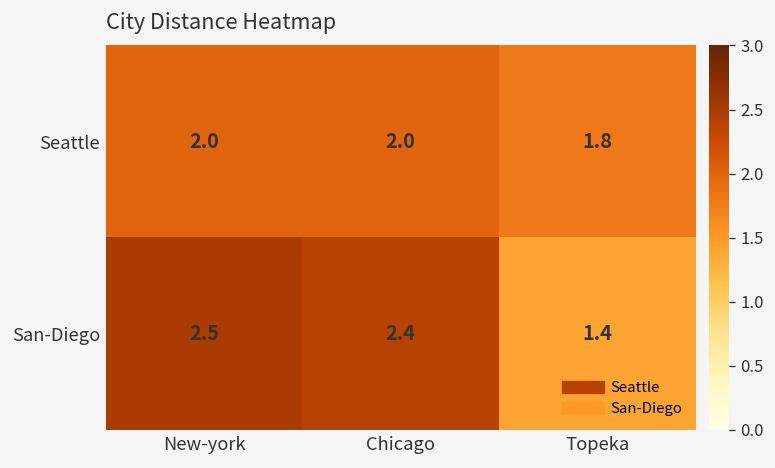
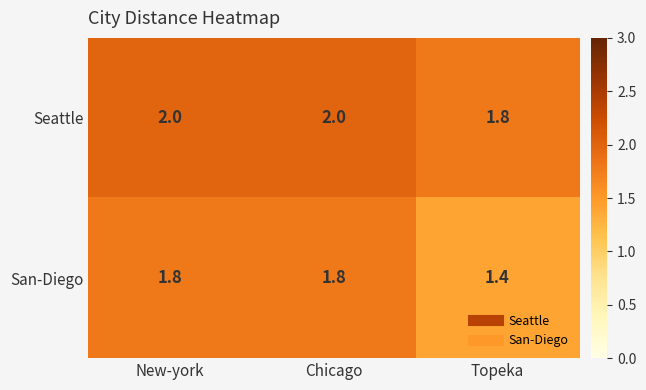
  {
    "Seattle": {
      "New-york": 2.0,
      "Chicago": 2.0,
      "Topeka": 1.8
    },
    "San-Diego": {
-     "New-york": 2.5,
-     "Chicago": 2.4,
+     "New-york": 1.8,
+     "Chicago": 1.8,
      "Topeka": 1.4
    }
  }
